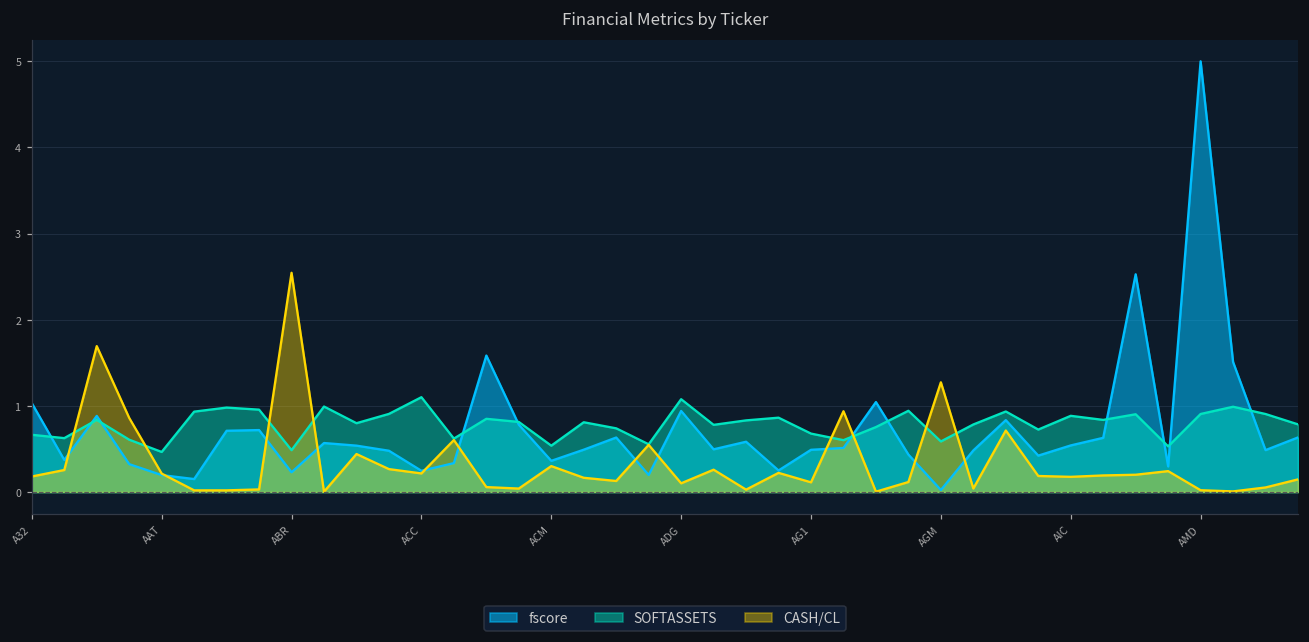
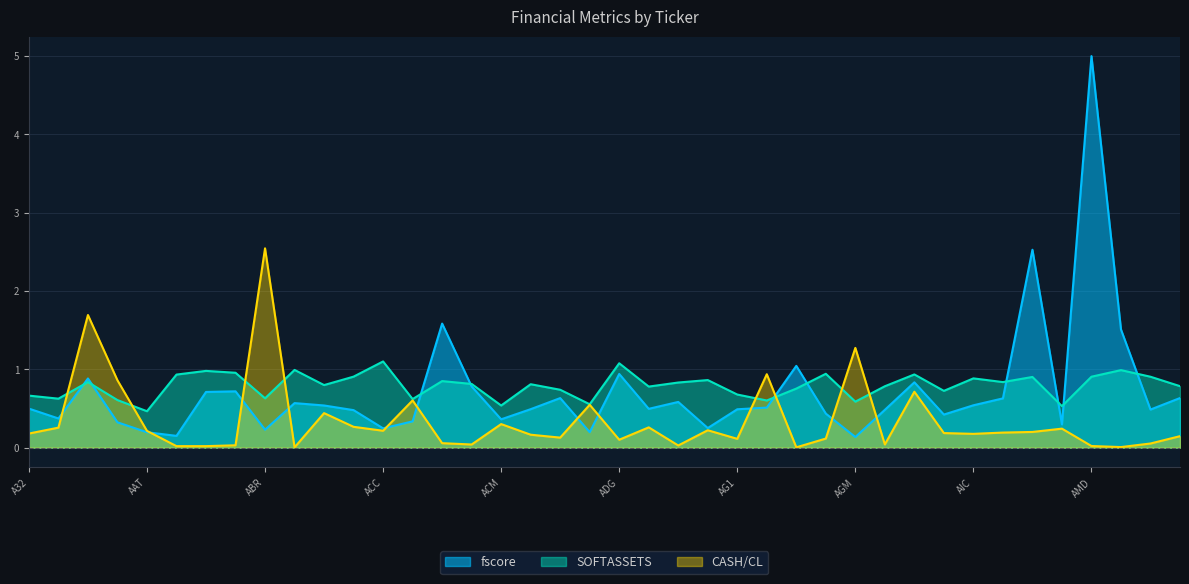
  {
    "fscore": {
-     "A32": 1.0,
+     "A32": 0.5,
      "ABR": 0.2,
      "ACM": 0.4,
      "ADG": 0.9,
      "AG1": 0.5,
-     "AGM": 0.0,
+     "AGM": 0.1,
      "AIC": 0.5,
      "AMD": 5.0
    },
    "SOFTASSETS": {
      "A32": 0.7,
      "AAT": 0.5,
-     "ABR": 0.5,
+     "ABR": 0.6,
      "ACC": 1.1,
      "ACM": 0.5,
      "ADG": 1.1,
      "AG1": 0.7,
      "AGM": 0.6,
      "AIC": 0.9,
      "AMD": 0.9
    },
    "CASH/CL": {
      "A32": 0.2,
      "ABR": 2.5,
      "ACM": 0.3,
      "ADG": 0.1,
      "AG1": 0.1,
      "AGM": 1.3,
      "AIC": 0.2,
      "AMD": 0.0
    }
  }
